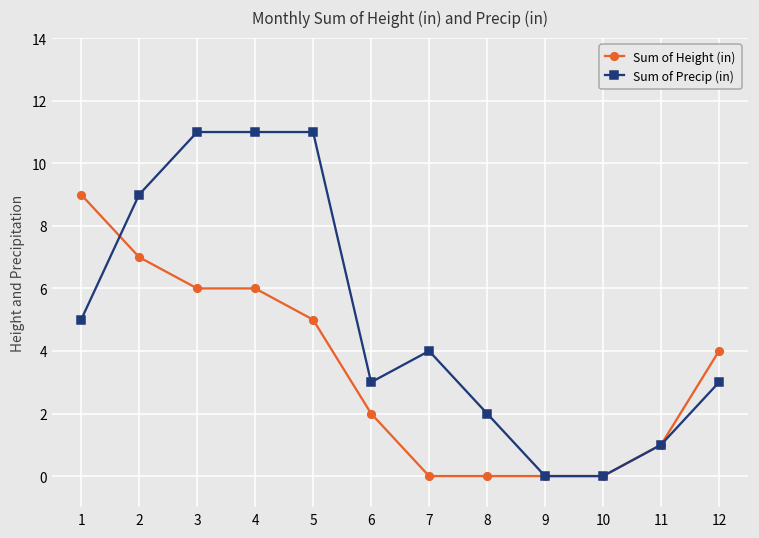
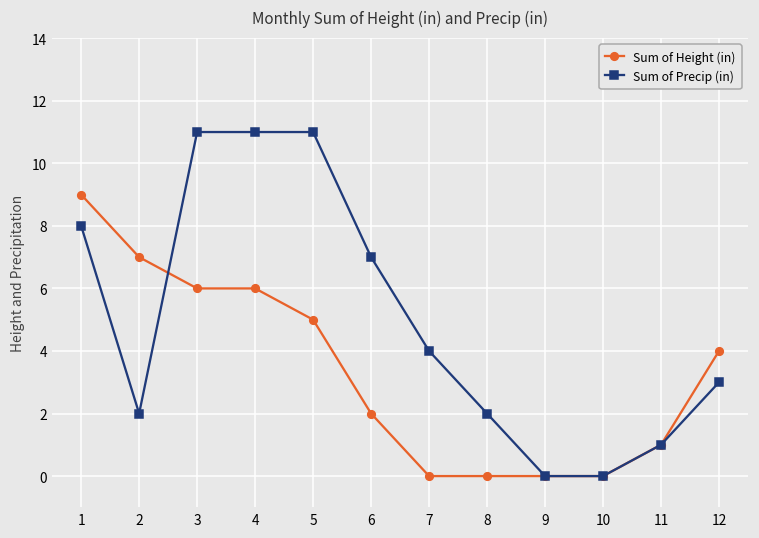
  {
    "Sum of Height (in)": {
      "1": 9,
      "2": 7,
      "3": 6,
      "4": 6,
      "5": 5,
      "6": 2,
      "7": 0,
      "8": 0,
      "12": 4
    },
    "Sum of Precip (in)": {
-     "1": 5,
-     "2": 9,
+     "1": 8,
+     "2": 2,
      "3": 11,
      "4": 11,
      "5": 11,
-     "6": 3,
+     "6": 7,
      "7": 4,
      "8": 2,
      "12": 3
    }
  }
